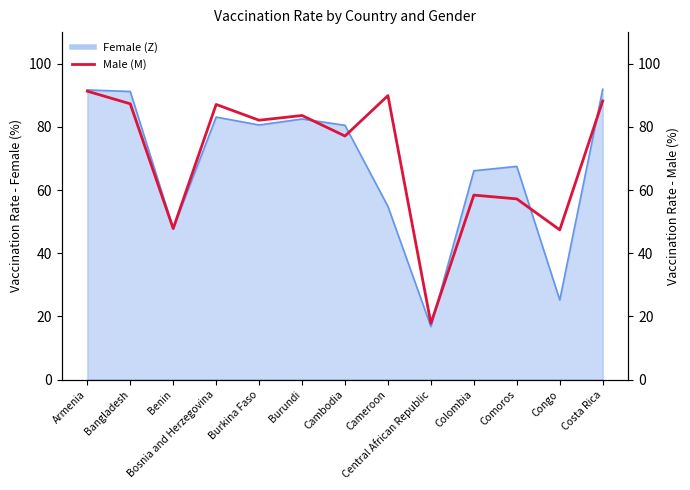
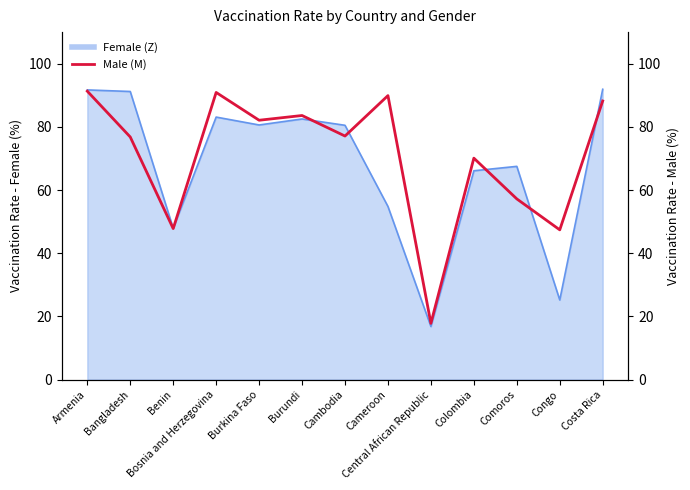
  {
    "Female (Z)": {
      "Armenia": 92,
      "Bangladesh": 91,
      "Benin": 48,
      "Bosnia and Herzegovina": 83,
      "Burkina Faso": 81,
      "Burundi": 83,
      "Cambodia": 81,
      "Cameroon": 55,
      "Central African Republic": 17,
      "Colombia": 66,
      "Comoros": 68,
      "Congo": 25,
      "Costa Rica": 92
    },
    "Male (M)": {
      "Armenia": 91,
-     "Bangladesh": 87,
+     "Bangladesh": 77,
      "Benin": 48,
-     "Bosnia and Herzegovina": 87,
+     "Bosnia and Herzegovina": 91,
      "Burkina Faso": 82,
      "Burundi": 84,
      "Cambodia": 77,
      "Cameroon": 90,
      "Central African Republic": 18,
-     "Colombia": 58,
+     "Colombia": 70,
      "Comoros": 57,
      "Congo": 47,
      "Costa Rica": 88
    }
  }
